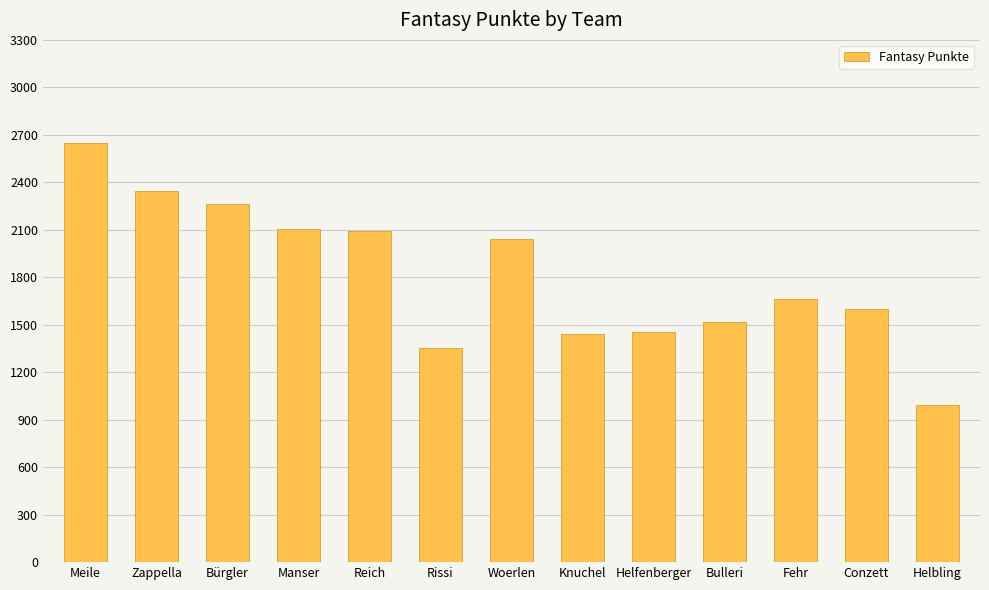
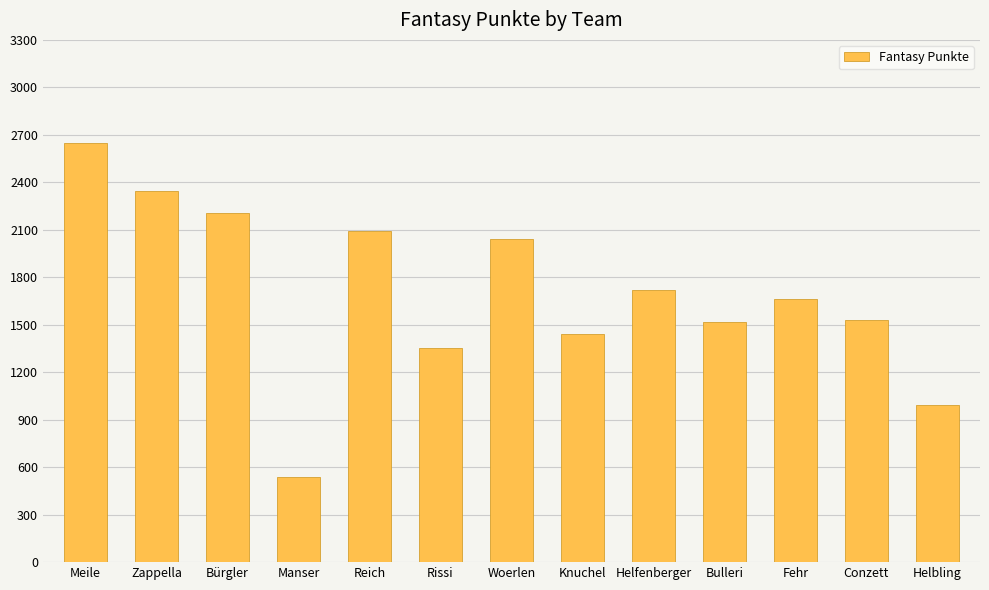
  {
    "Meile": 2650,
    "Zappella": 2350,
-   "Bürgler": 2270,
-   "Manser": 2100,
+   "Bürgler": 2210,
+   "Manser": 540,
    "Reich": 2090,
    "Rissi": 1360,
    "Woerlen": 2040,
    "Knuchel": 1440,
-   "Helfenberger": 1460,
+   "Helfenberger": 1720,
    "Bulleri": 1520,
    "Fehr": 1660,
-   "Conzett": 1600,
+   "Conzett": 1530,
    "Helbling": 990
  }
